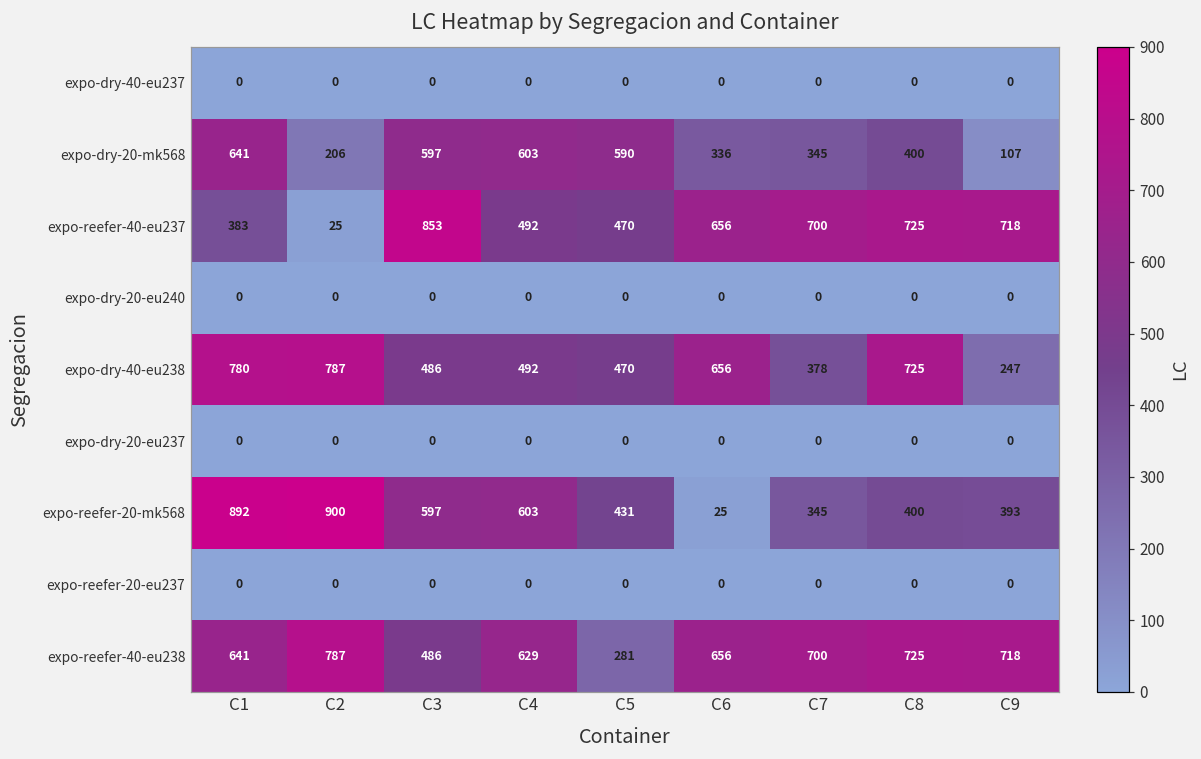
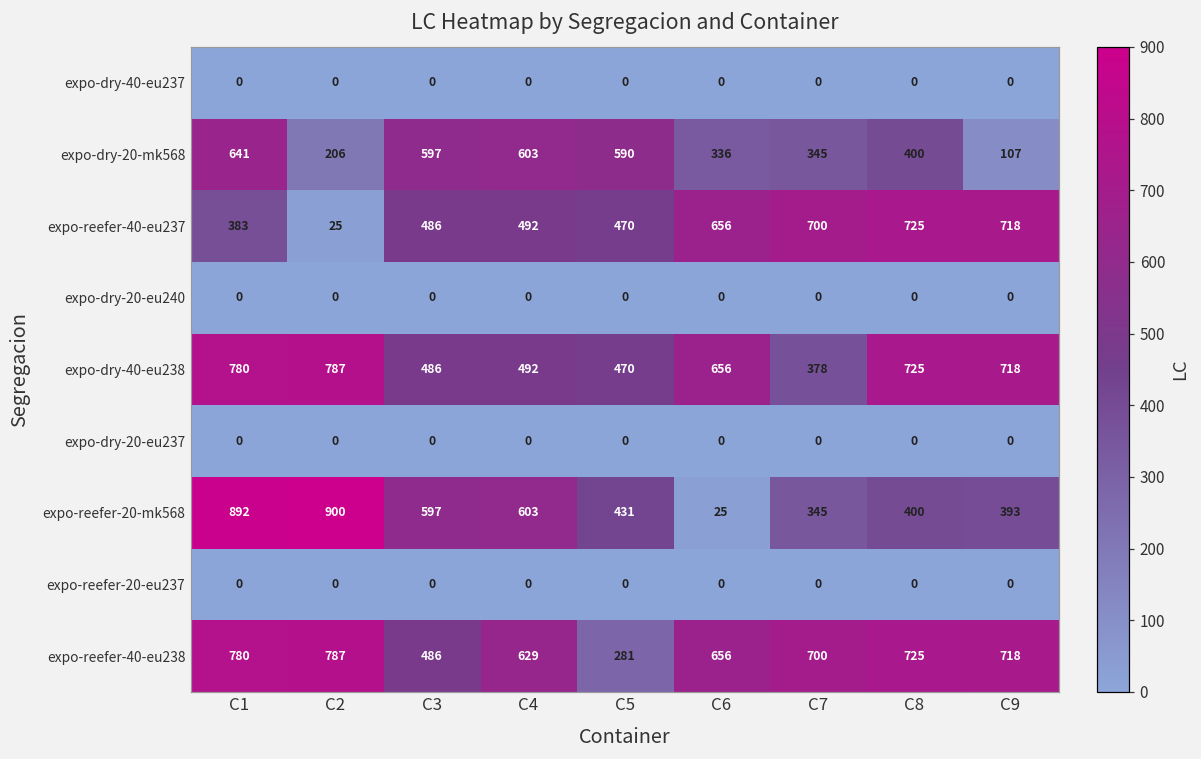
  {
    "expo-dry-40-eu237": {
      "C1": 0,
      "C2": 0,
      "C3": 0,
      "C4": 0,
      "C5": 0,
      "C6": 0,
      "C7": 0,
      "C8": 0,
      "C9": 0
    },
    "expo-dry-20-mk568": {
      "C1": 641,
      "C2": 206,
      "C3": 597,
      "C4": 603,
      "C5": 590,
      "C6": 336,
      "C7": 345,
      "C8": 400,
      "C9": 107
    },
    "expo-reefer-40-eu237": {
      "C1": 383,
      "C2": 25,
-     "C3": 853,
+     "C3": 486,
      "C4": 492,
      "C5": 470,
      "C6": 656,
      "C7": 700,
      "C8": 725,
      "C9": 718
    },
    "expo-dry-20-eu240": {
      "C1": 0,
      "C2": 0,
      "C3": 0,
      "C4": 0,
      "C5": 0,
      "C6": 0,
      "C7": 0,
      "C8": 0,
      "C9": 0
    },
    "expo-dry-40-eu238": {
      "C1": 780,
      "C2": 787,
      "C3": 486,
      "C4": 492,
      "C5": 470,
      "C6": 656,
      "C7": 378,
      "C8": 725,
-     "C9": 247
+     "C9": 718
    },
    "expo-dry-20-eu237": {
      "C1": 0,
      "C2": 0,
      "C3": 0,
      "C4": 0,
      "C5": 0,
      "C6": 0,
      "C7": 0,
      "C8": 0,
      "C9": 0
    },
    "expo-reefer-20-mk568": {
      "C1": 892,
      "C2": 900,
      "C3": 597,
      "C4": 603,
      "C5": 431,
      "C6": 25,
      "C7": 345,
      "C8": 400,
      "C9": 393
    },
    "expo-reefer-20-eu237": {
      "C1": 0,
      "C2": 0,
      "C3": 0,
      "C4": 0,
      "C5": 0,
      "C6": 0,
      "C7": 0,
      "C8": 0,
      "C9": 0
    },
    "expo-reefer-40-eu238": {
-     "C1": 641,
+     "C1": 780,
      "C2": 787,
      "C3": 486,
      "C4": 629,
      "C5": 281,
      "C6": 656,
      "C7": 700,
      "C8": 725,
      "C9": 718
    }
  }
